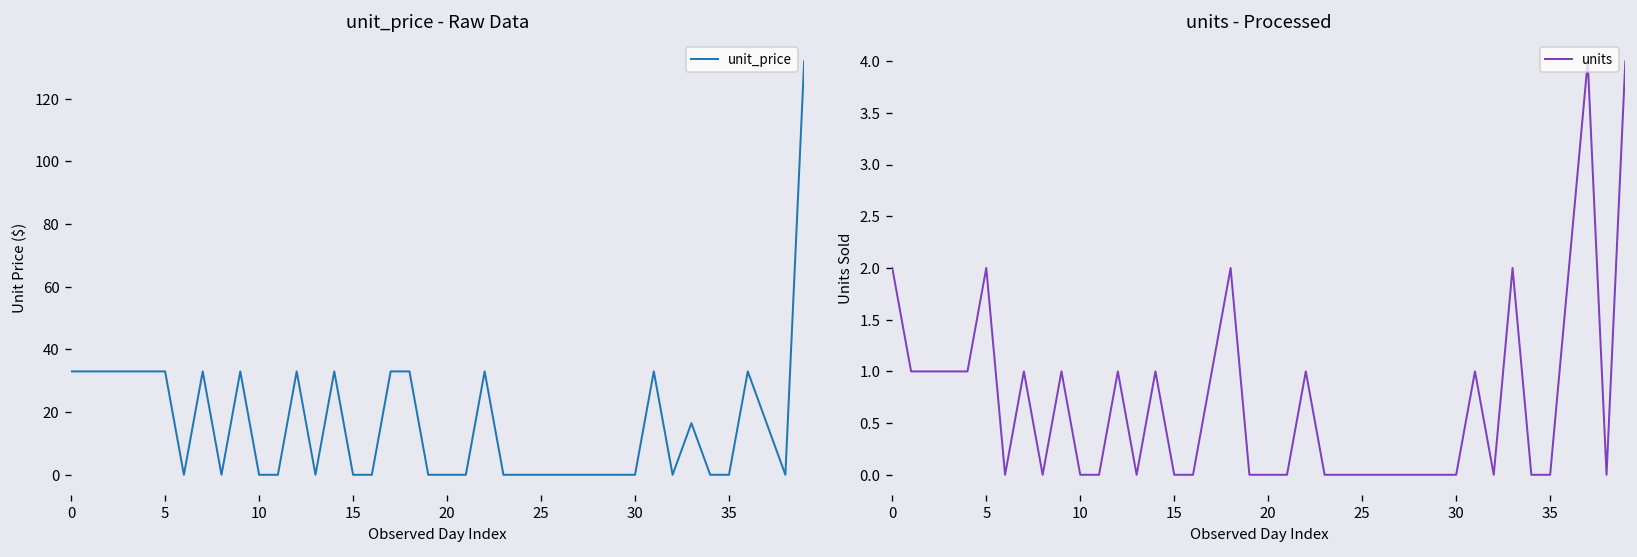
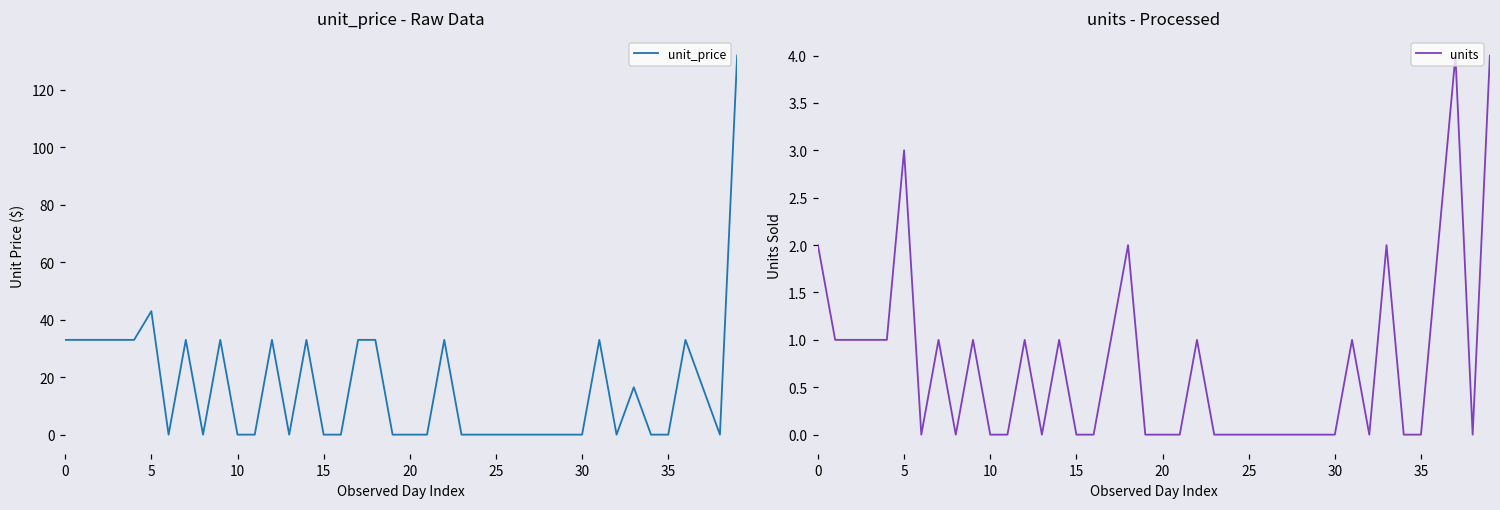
  {
    "unit_price - Raw Data": {
      "0": 33,
-     "5": 33,
+     "5": 43,
      "10": 0,
      "15": 0,
      "20": 0,
      "25": 0,
      "30": 0,
      "35": 0
    },
    "units - Processed": {
      "0": 2,
-     "5": 2,
+     "5": 3,
      "10": 0,
      "15": 0,
      "20": 0,
      "25": 0,
      "30": 0,
      "35": 0
    }
  }
